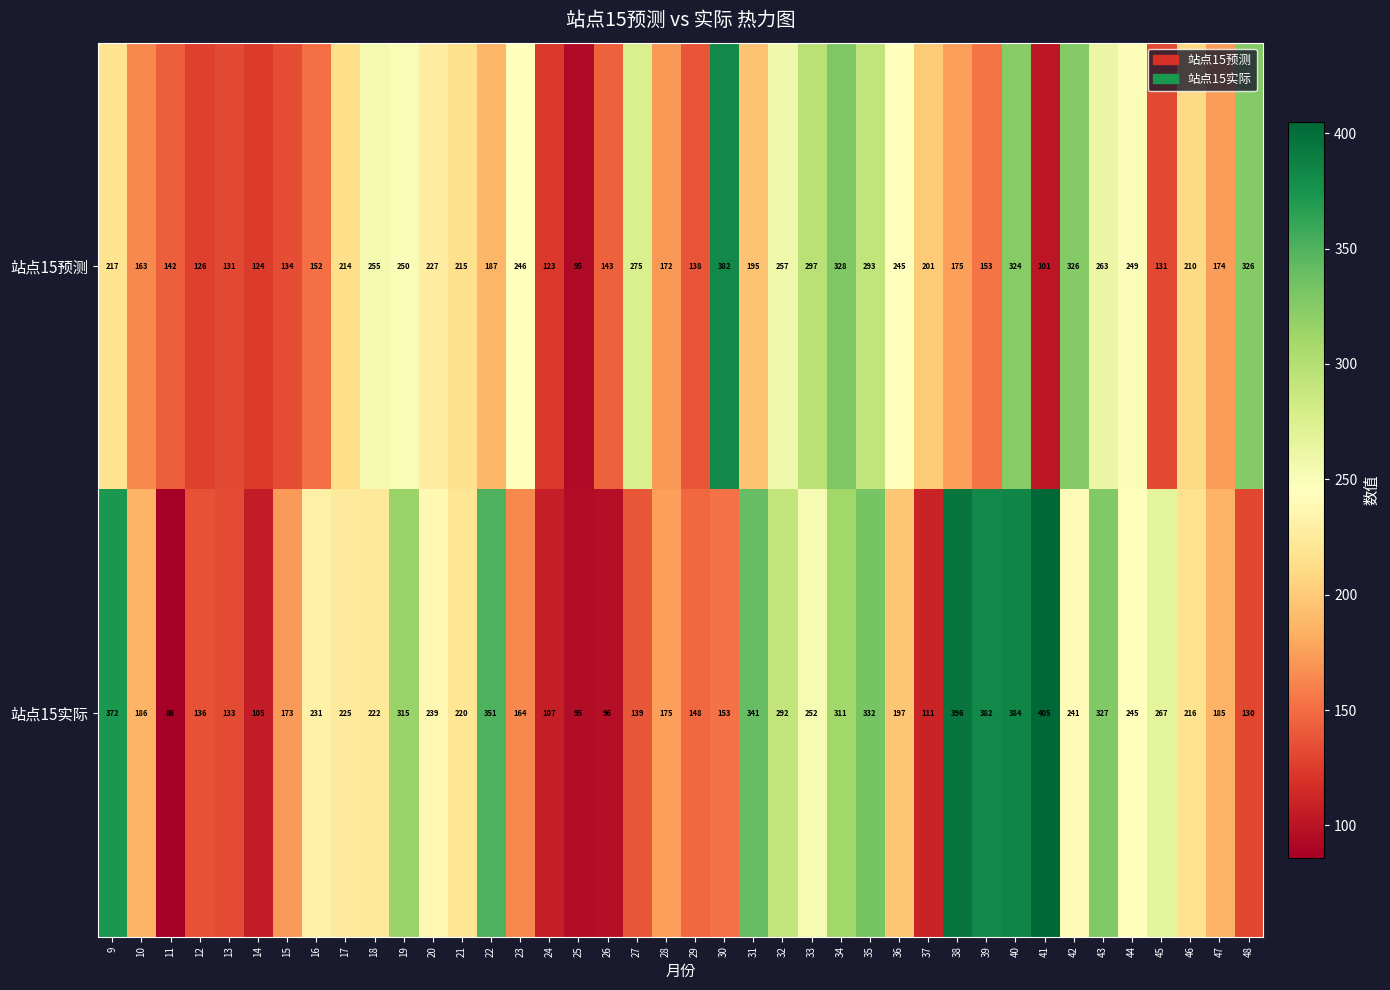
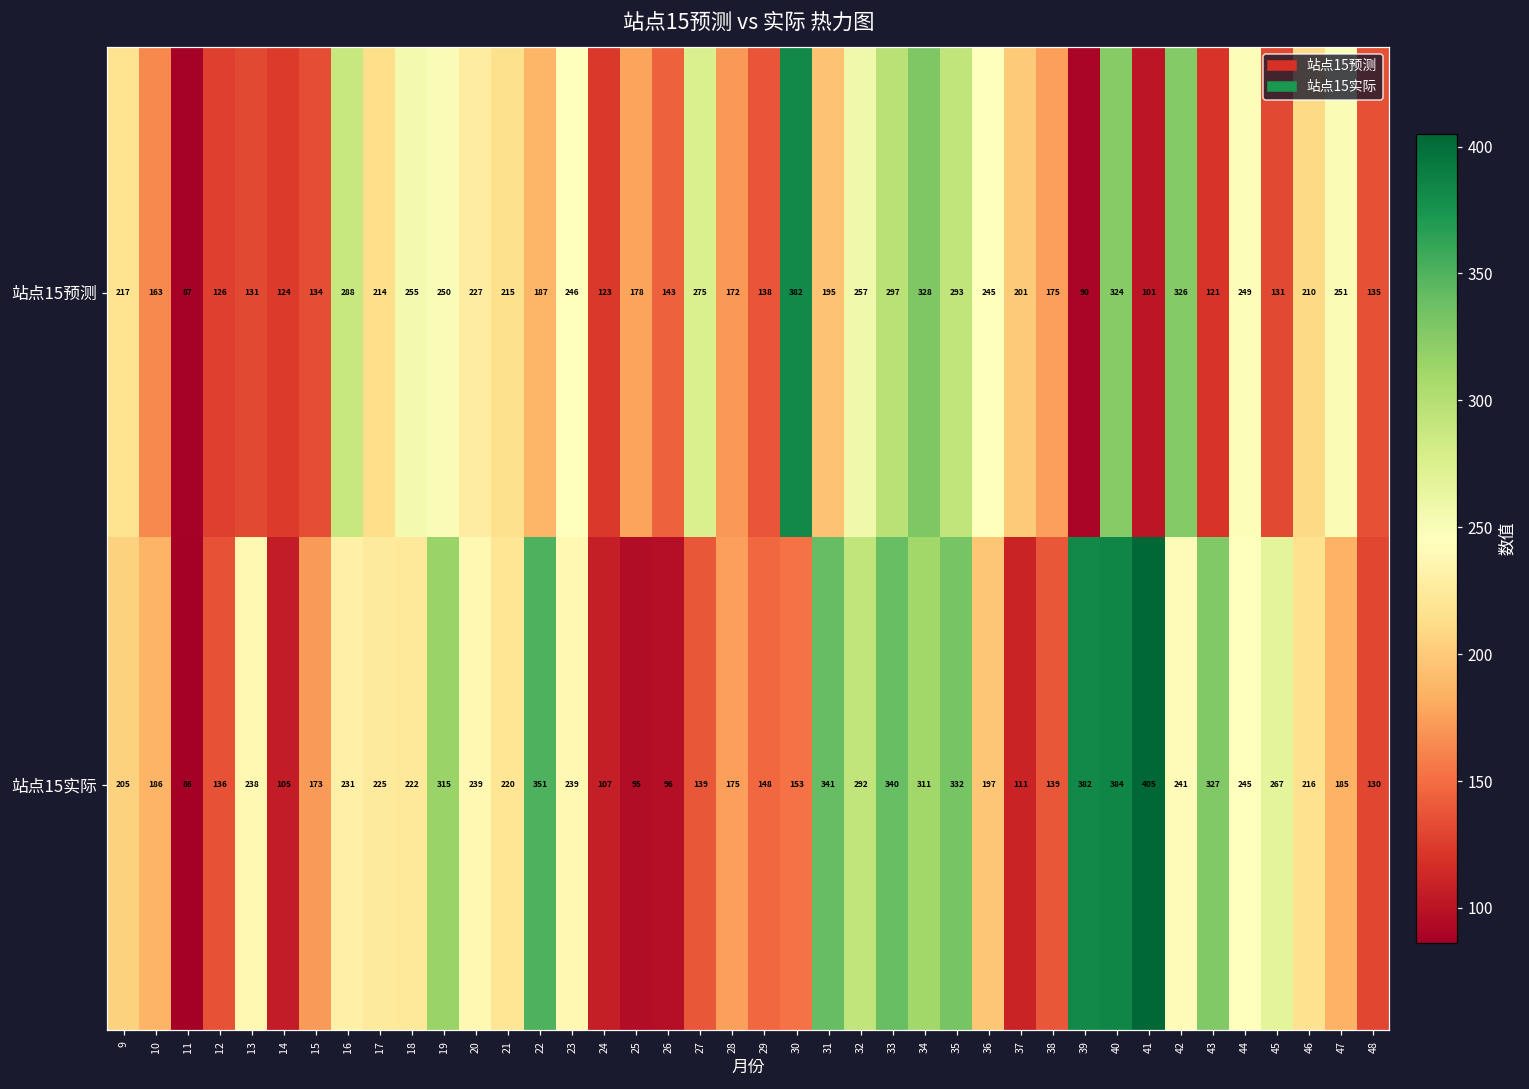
  {
    "站点15预测": {
      "9": 217,
      "10": 163,
-     "11": 142,
+     "11": 87,
      "12": 126,
      "13": 131,
      "14": 124,
      "15": 134,
-     "16": 152,
+     "16": 288,
      "17": 214,
      "18": 255,
      "19": 250,
      "20": 227,
      "21": 215,
      "22": 187,
      "23": 246,
      "24": 123,
-     "25": 95,
+     "25": 178,
      "26": 143,
      "27": 275,
      "28": 172,
      "29": 138,
      "30": 382,
      "31": 195,
      "32": 257,
      "33": 297,
      "34": 328,
      "35": 293,
      "36": 245,
      "37": 201,
      "38": 175,
-     "39": 153,
+     "39": 90,
      "40": 324,
      "41": 101,
      "42": 326,
-     "43": 263,
+     "43": 121,
      "44": 249,
      "45": 131,
      "46": 210,
-     "47": 174,
-     "48": 326
+     "47": 251,
+     "48": 135
    },
    "站点15实际": {
-     "9": 372,
+     "9": 205,
      "10": 186,
      "11": 86,
      "12": 136,
-     "13": 133,
+     "13": 238,
      "14": 105,
      "15": 173,
      "16": 231,
      "17": 225,
      "18": 222,
      "19": 315,
      "20": 239,
      "21": 220,
      "22": 351,
-     "23": 164,
+     "23": 239,
      "24": 107,
      "25": 95,
      "26": 96,
      "27": 139,
      "28": 175,
      "29": 148,
      "30": 153,
      "31": 341,
      "32": 292,
-     "33": 252,
+     "33": 340,
      "34": 311,
      "35": 332,
      "36": 197,
      "37": 111,
-     "38": 396,
+     "38": 139,
      "39": 382,
      "40": 384,
      "41": 405,
      "42": 241,
      "43": 327,
      "44": 245,
      "45": 267,
      "46": 216,
      "47": 185,
      "48": 130
    }
  }
